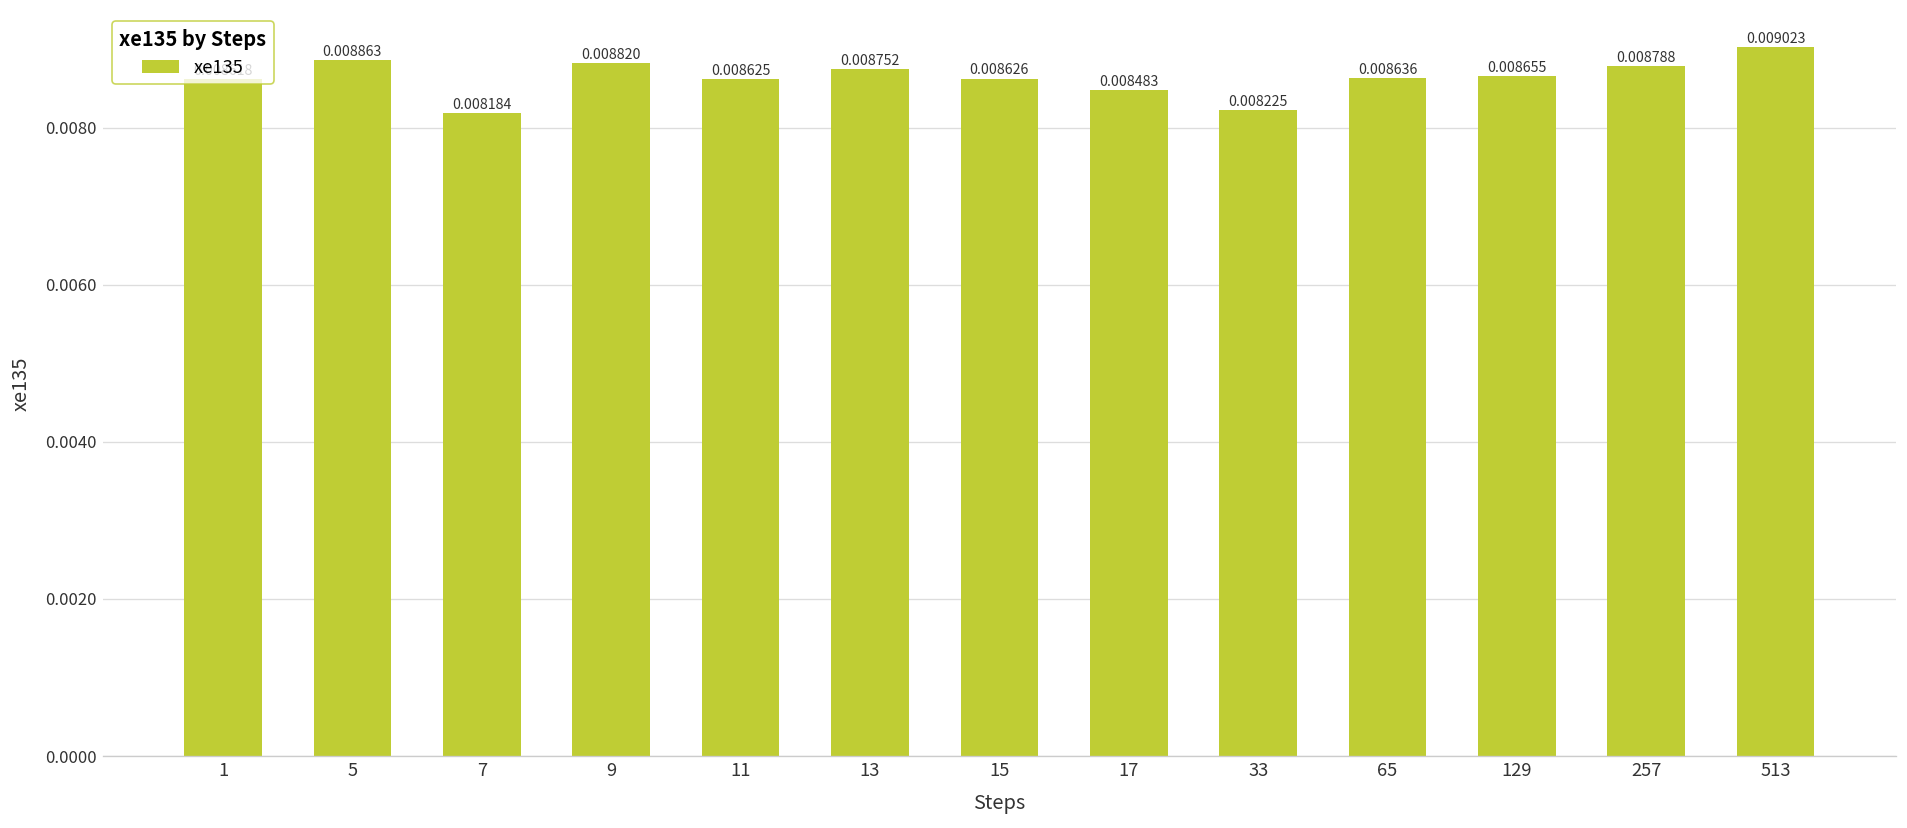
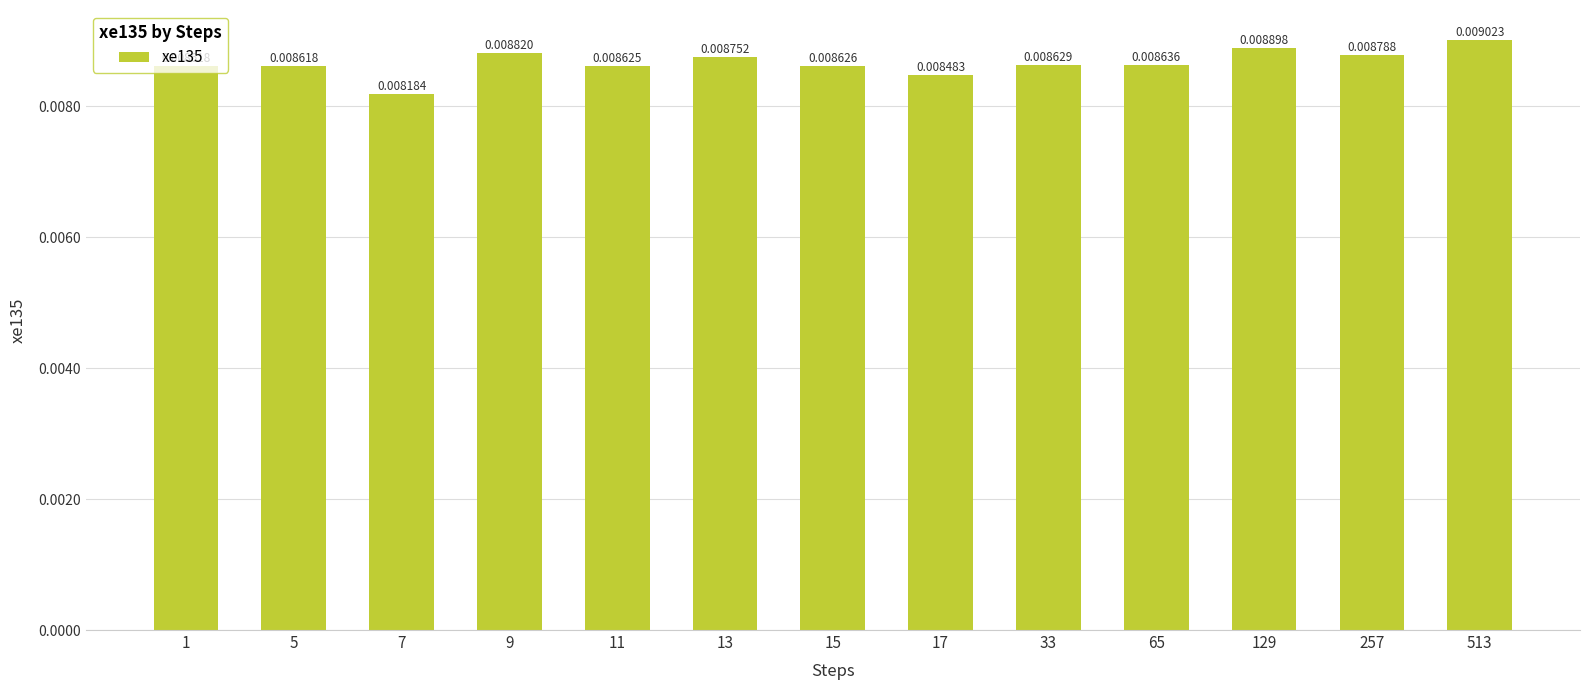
  {
-   "5": 0.008863,
+   "5": 0.008618,
    "7": 0.008184,
    "9": 0.008820,
    "11": 0.008625,
    "13": 0.008752,
    "15": 0.008626,
    "17": 0.008483,
-   "33": 0.008225,
+   "33": 0.008629,
    "65": 0.008636,
-   "129": 0.008655,
+   "129": 0.008898,
    "257": 0.008788,
    "513": 0.009023
  }
